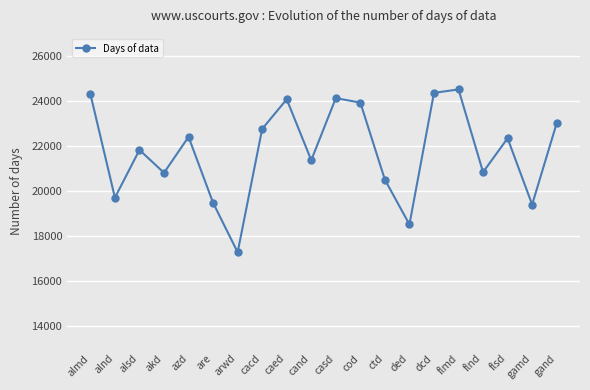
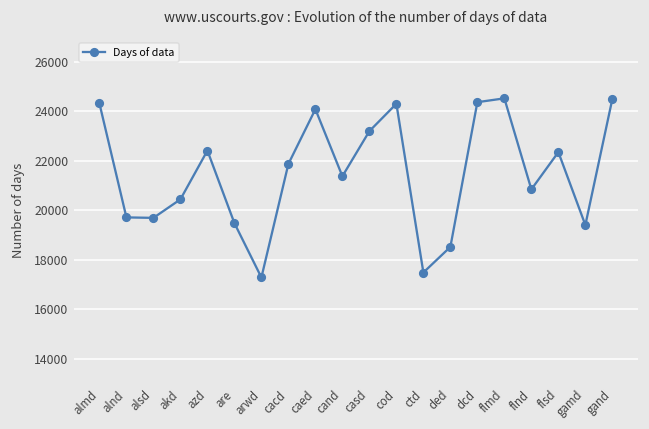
  {
    "almd": 24300,
    "alnd": 19700,
-   "alsd": 21800,
-   "akd": 20800,
+   "alsd": 19700,
+   "akd": 20400,
    "azd": 22400,
    "are": 19500,
    "arwd": 17300,
-   "cacd": 22800,
+   "cacd": 21900,
    "caed": 24100,
    "cand": 21400,
-   "casd": 24100,
-   "cod": 23900,
-   "ctd": 20500,
+   "casd": 23200,
+   "cod": 24300,
+   "ctd": 17500,
    "ded": 18500,
    "dcd": 24400,
    "flmd": 24500,
    "flnd": 20800,
    "flsd": 22400,
    "gamd": 19400,
-   "gand": 23000
+   "gand": 24500
  }
